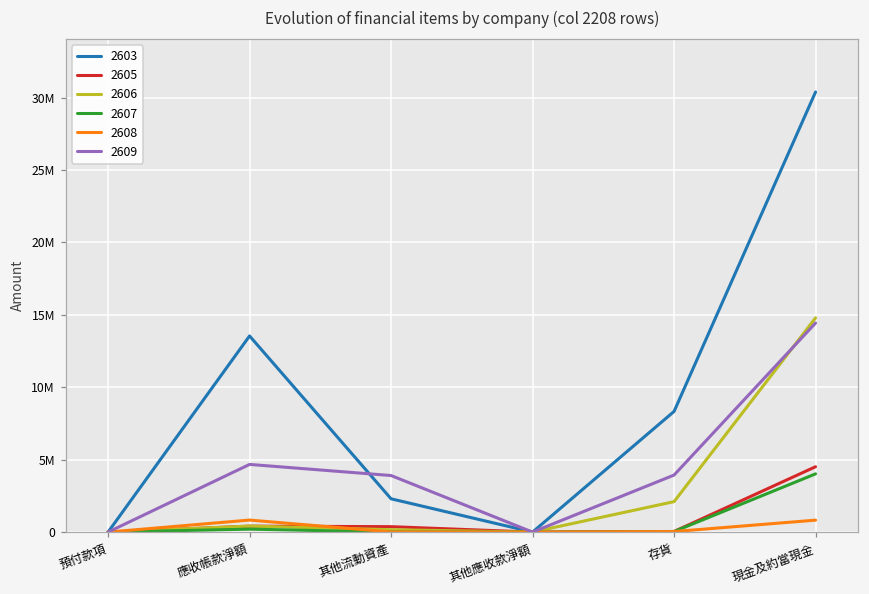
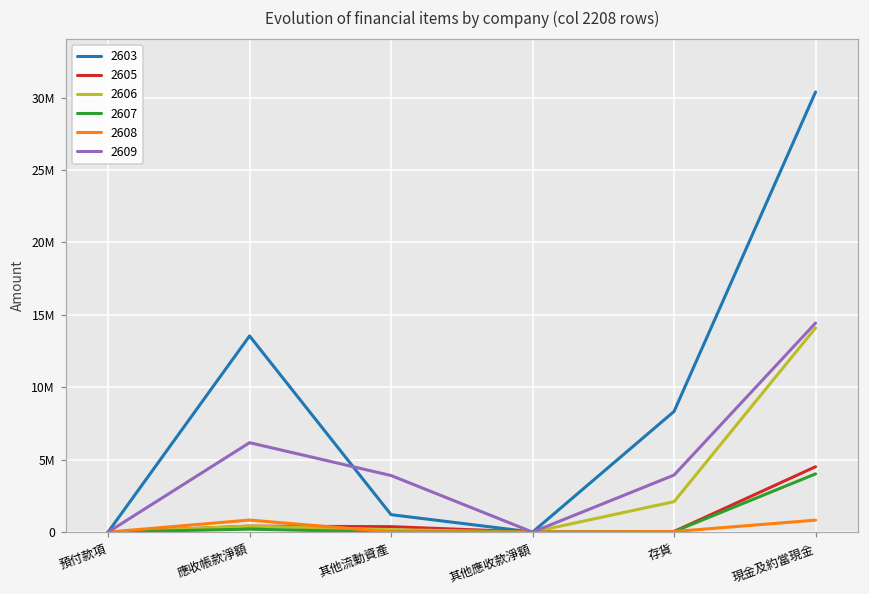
  {
    "2603": {
      "應收帳款淨額": 13500000,
-     "其他流動資產": 2300000,
+     "其他流動資產": 1200000,
      "存貨": 8300000,
      "現金及約當現金": 30400000
    },
    "2605": {
      "其他流動資產": 400000,
      "現金及約當現金": 4500000
    },
    "2606": {
      "存貨": 2100000,
-     "現金及約當現金": 14800000
+     "現金及約當現金": 14100000
    },
    "2607": {
      "應收帳款淨額": 200000,
      "現金及約當現金": 4000000
    },
    "2608": {
      "應收帳款淨額": 800000,
      "現金及約當現金": 800000
    },
    "2609": {
-     "應收帳款淨額": 4700000,
+     "應收帳款淨額": 6200000,
      "其他流動資產": 3900000,
      "存貨": 3900000,
      "現金及約當現金": 14400000
    }
  }
